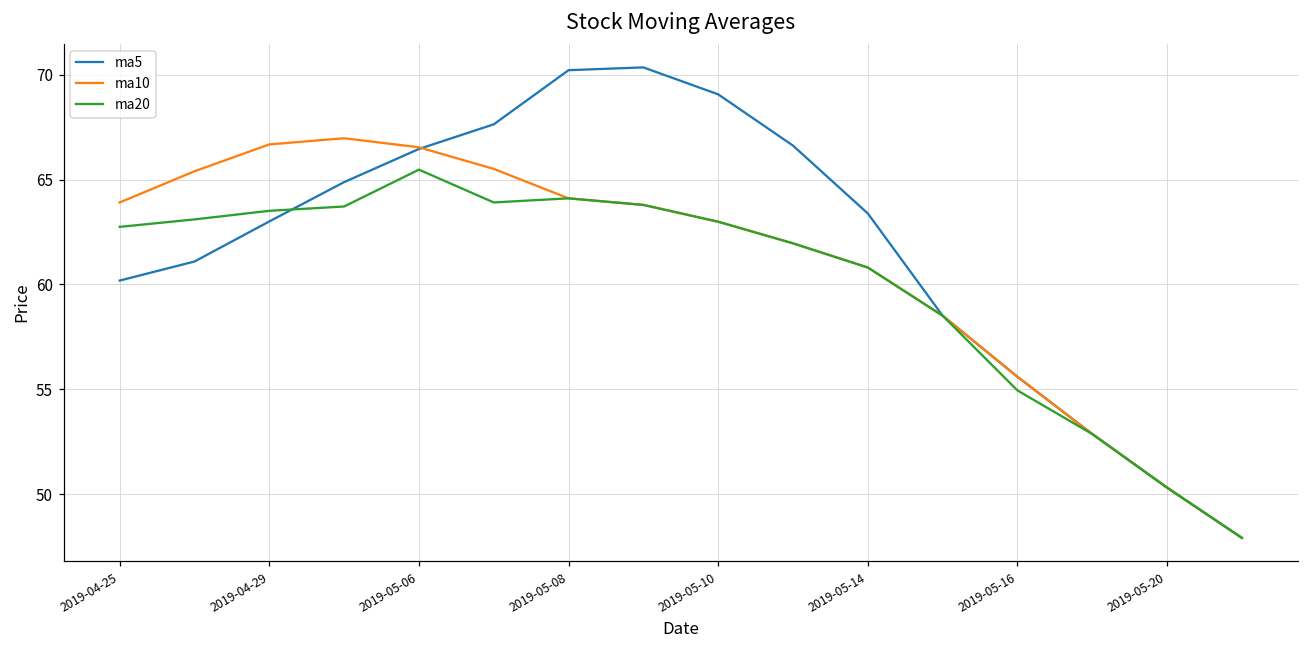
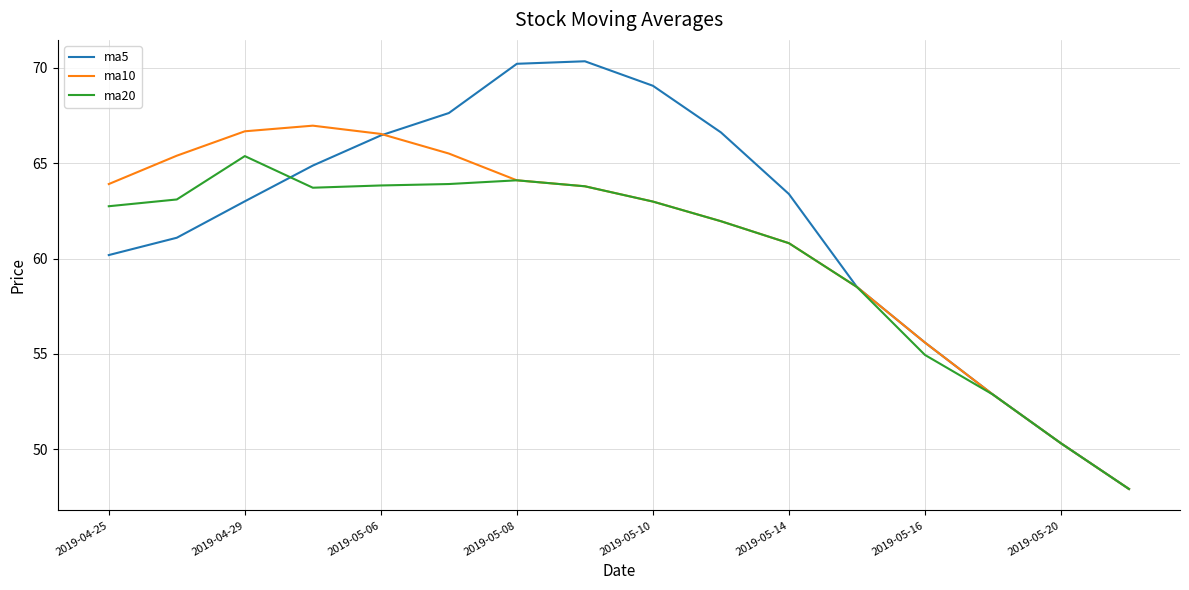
  {
    "ma5": {
      "2019-04-25": 60.2,
      "2019-04-29": 63.0,
      "2019-05-08": 70.2,
      "2019-05-10": 69.1,
      "2019-05-14": 63.4
    },
    "ma10": {
      "2019-04-25": 63.9,
      "2019-04-29": 66.7
    },
    "ma20": {
      "2019-04-25": 62.7,
-     "2019-04-29": 63.5,
-     "2019-05-06": 65.5,
+     "2019-04-29": 65.4,
+     "2019-05-06": 63.8,
      "2019-05-16": 54.9
    }
  }
